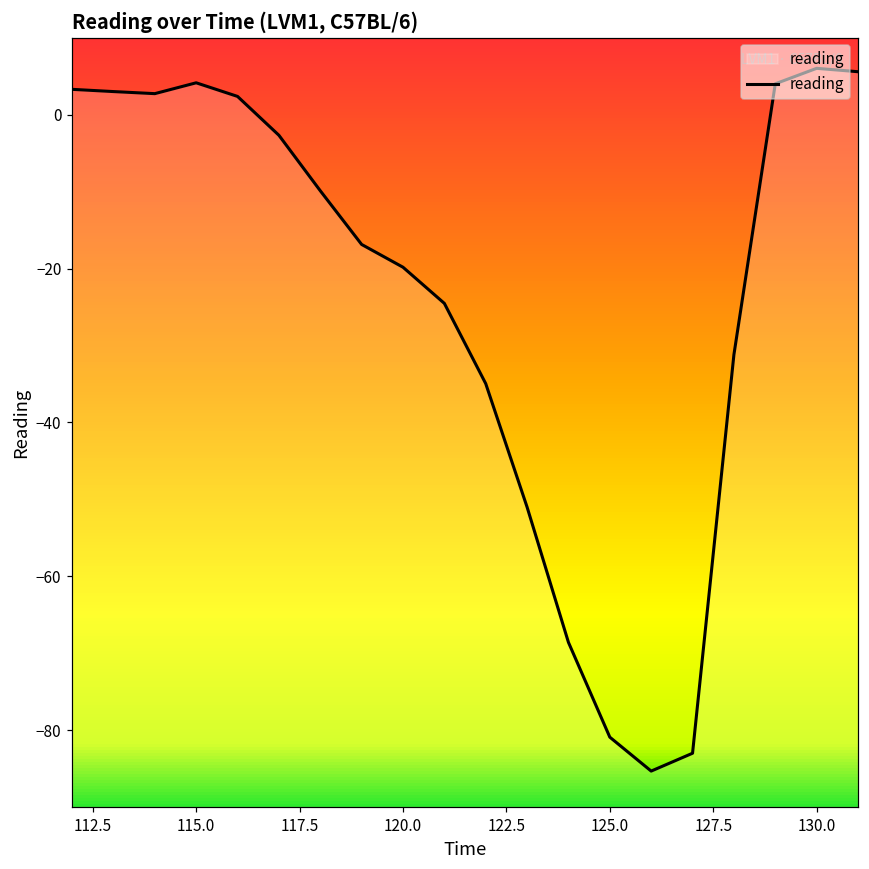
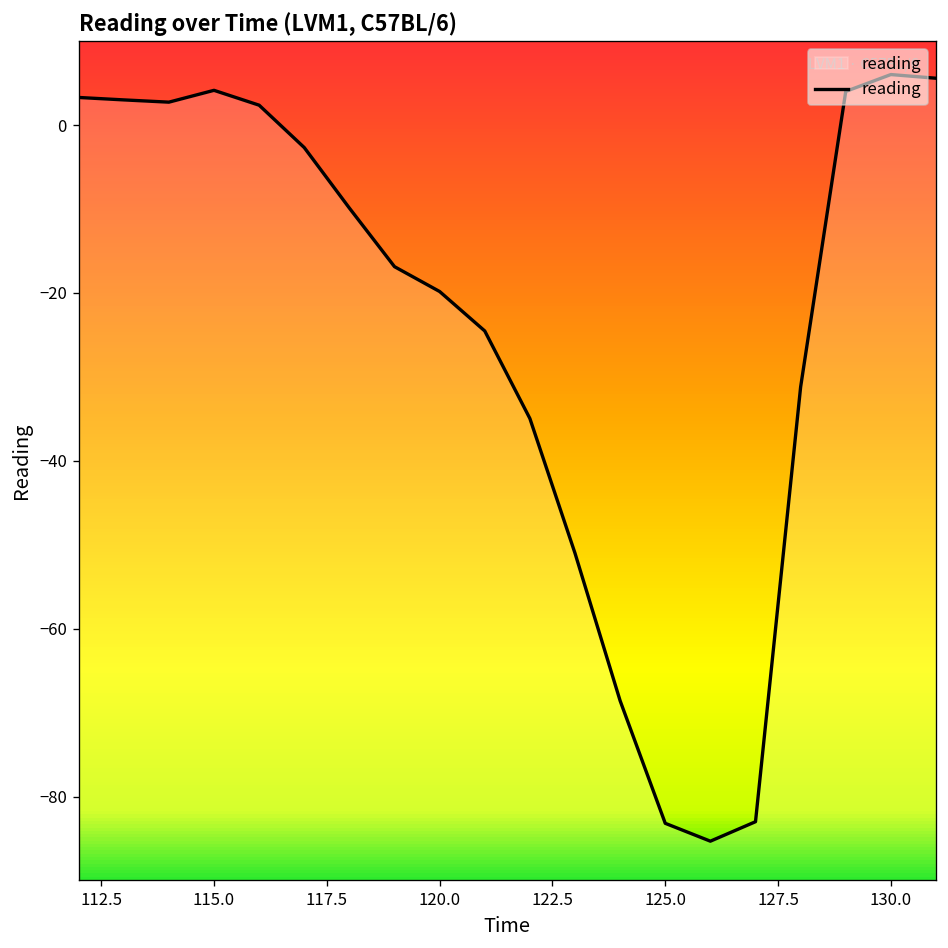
  {
    "115.0": 4,
    "120.0": -20,
-   "125.0": -81
+   "125.0": -83
  }
